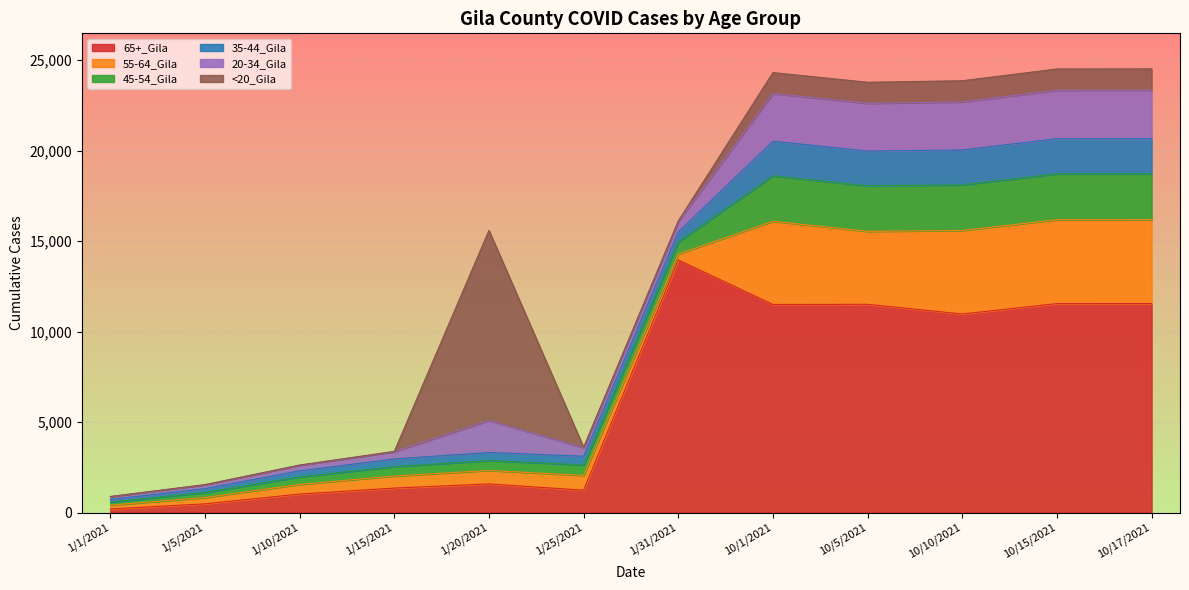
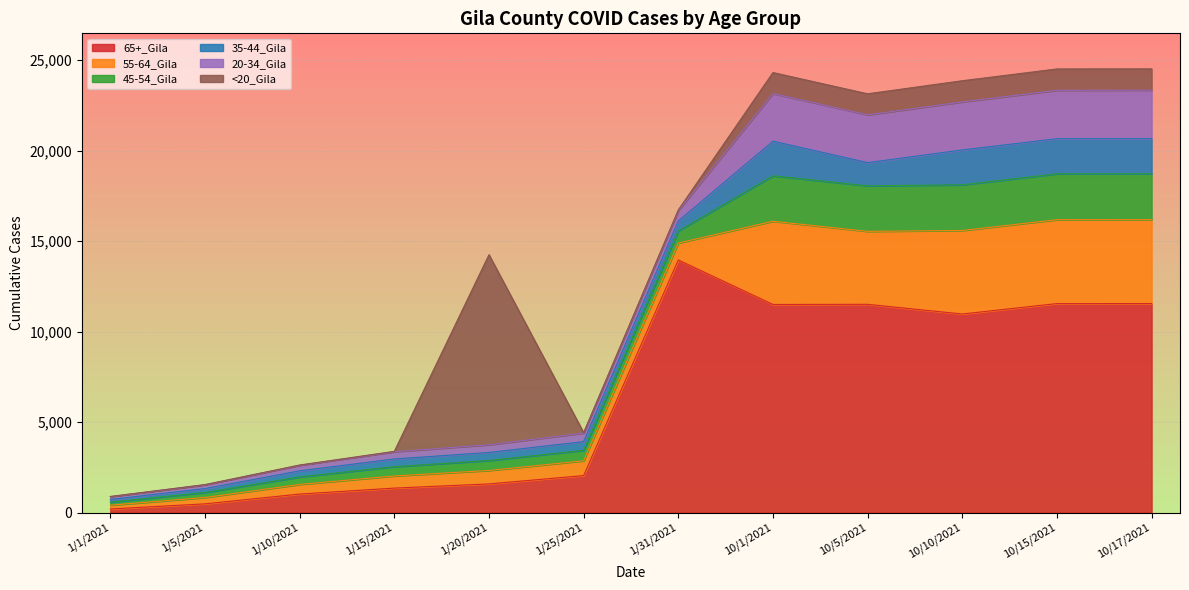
  {
    "65+_Gila": {
      "1/1/2021": "200",
      "1/5/2021": "500",
      "1/10/2021": "1,000",
      "1/15/2021": "1,400",
      "1/20/2021": "1,600",
-     "1/25/2021": "1,200",
+     "1/25/2021": "2,000",
      "1/31/2021": "14,000",
      "10/1/2021": "11,500",
      "10/5/2021": "11,500",
      "10/10/2021": "11,000",
      "10/15/2021": "11,600",
      "10/17/2021": "11,600"
    },
    "55-64_Gila": {
      "1/1/2021": "200",
      "1/5/2021": "300",
      "1/10/2021": "500",
      "1/15/2021": "700",
      "1/20/2021": "700",
      "1/25/2021": "800",
-     "1/31/2021": "300",
+     "1/31/2021": "900",
      "10/1/2021": "4,600",
      "10/5/2021": "4,000",
      "10/10/2021": "4,600",
      "10/15/2021": "4,600",
      "10/17/2021": "4,600"
    },
    "45-54_Gila": {
      "1/1/2021": "200",
      "1/5/2021": "300",
      "1/10/2021": "400",
      "1/15/2021": "500",
      "1/20/2021": "500",
      "1/25/2021": "600",
      "1/31/2021": "700",
      "10/1/2021": "2,500",
      "10/5/2021": "2,500",
      "10/10/2021": "2,500",
      "10/15/2021": "2,500",
      "10/17/2021": "2,500"
    },
    "35-44_Gila": {
      "1/1/2021": "200",
      "1/5/2021": "200",
      "1/10/2021": "300",
      "1/15/2021": "400",
      "1/20/2021": "400",
      "1/25/2021": "500",
      "1/31/2021": "600",
      "10/1/2021": "1,900",
-     "10/5/2021": "1,900",
+     "10/5/2021": "1,300",
      "10/10/2021": "1,900",
      "10/15/2021": "1,900",
      "10/17/2021": "1,900"
    },
    "20-34_Gila": {
-     "1/20/2021": "1,800",
+     "1/20/2021": "400",
      "10/1/2021": "2,600",
      "10/5/2021": "2,600",
      "10/10/2021": "2,700",
      "10/15/2021": "2,700",
      "10/17/2021": "2,700"
    },
    "<20_Gila": {
      "1/20/2021": "10,500",
      "10/1/2021": "1,200",
      "10/5/2021": "1,200",
      "10/10/2021": "1,200",
      "10/15/2021": "1,200",
      "10/17/2021": "1,200"
    }
  }
